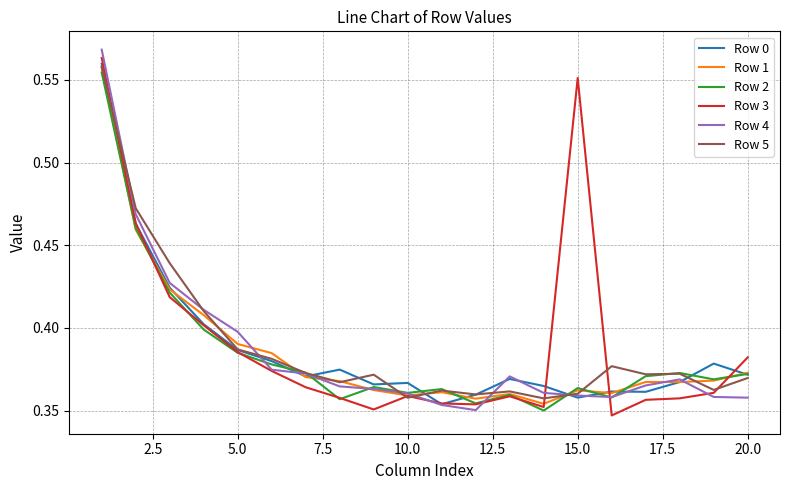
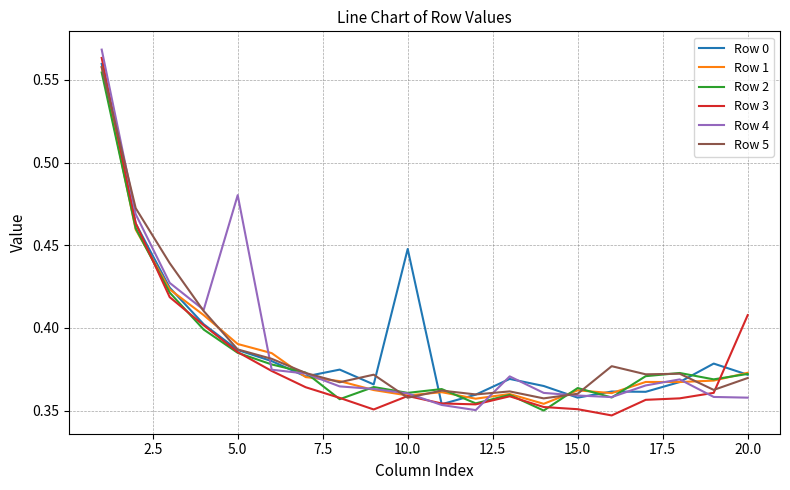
  {
    "Row 0": {
-     "10.0": 0.367
+     "10.0": 0.448
    },
    "Row 1": {
      "5.0": 0.390
    },
    "Row 3": {
-     "15.0": 0.551,
-     "20.0": 0.382
+     "15.0": 0.351,
+     "20.0": 0.408
    },
    "Row 4": {
-     "5.0": 0.398,
+     "5.0": 0.480,
      "20.0": 0.358
    },
    "Row 5": {
      "20.0": 0.370
    }
  }
